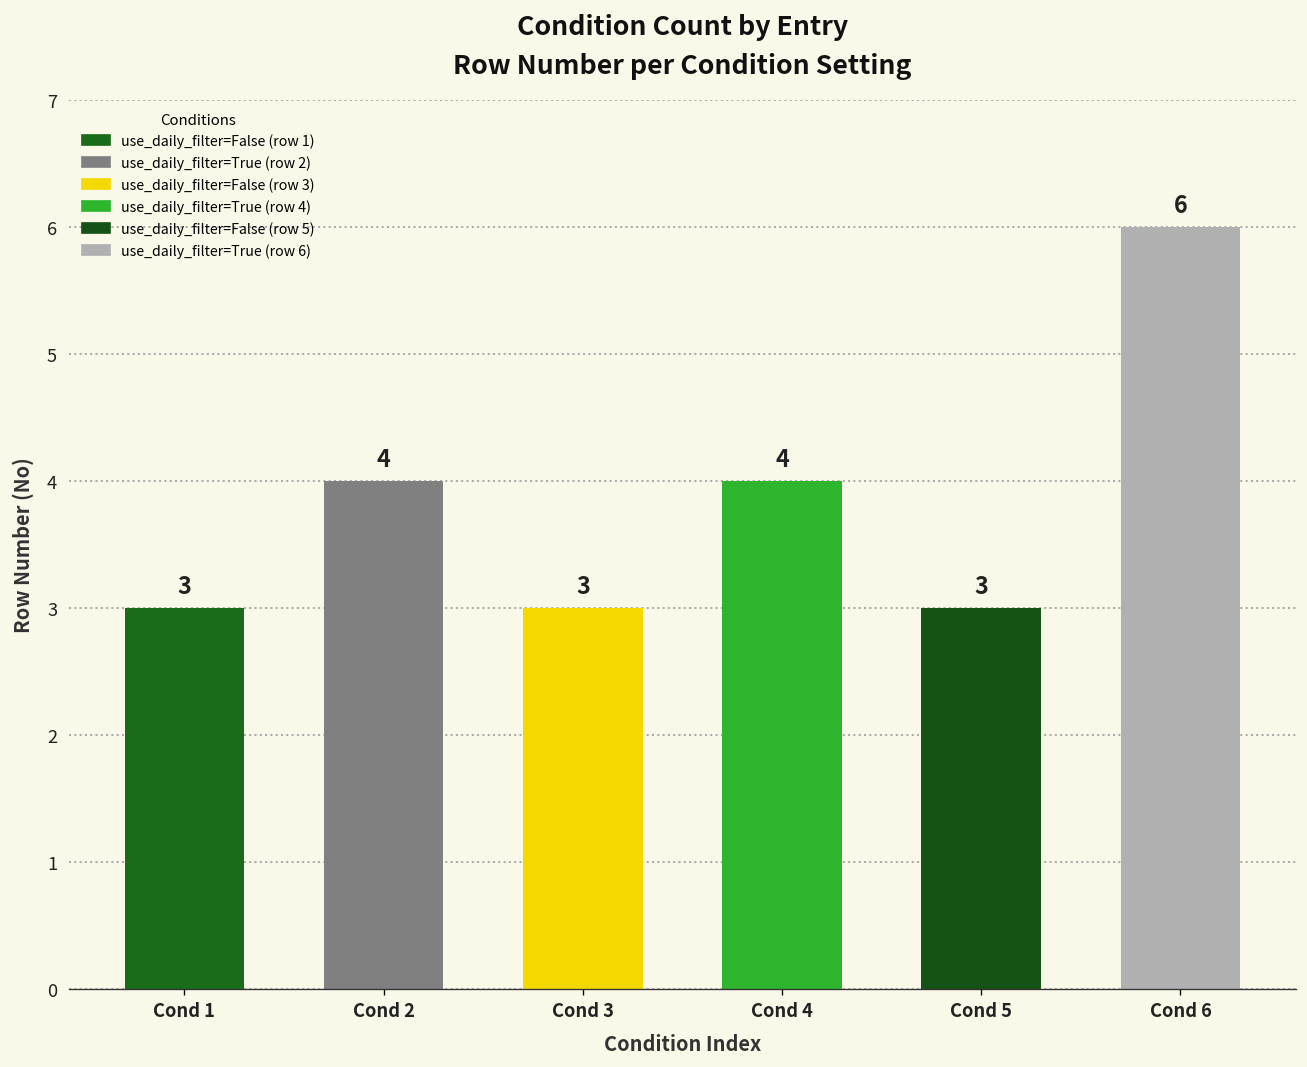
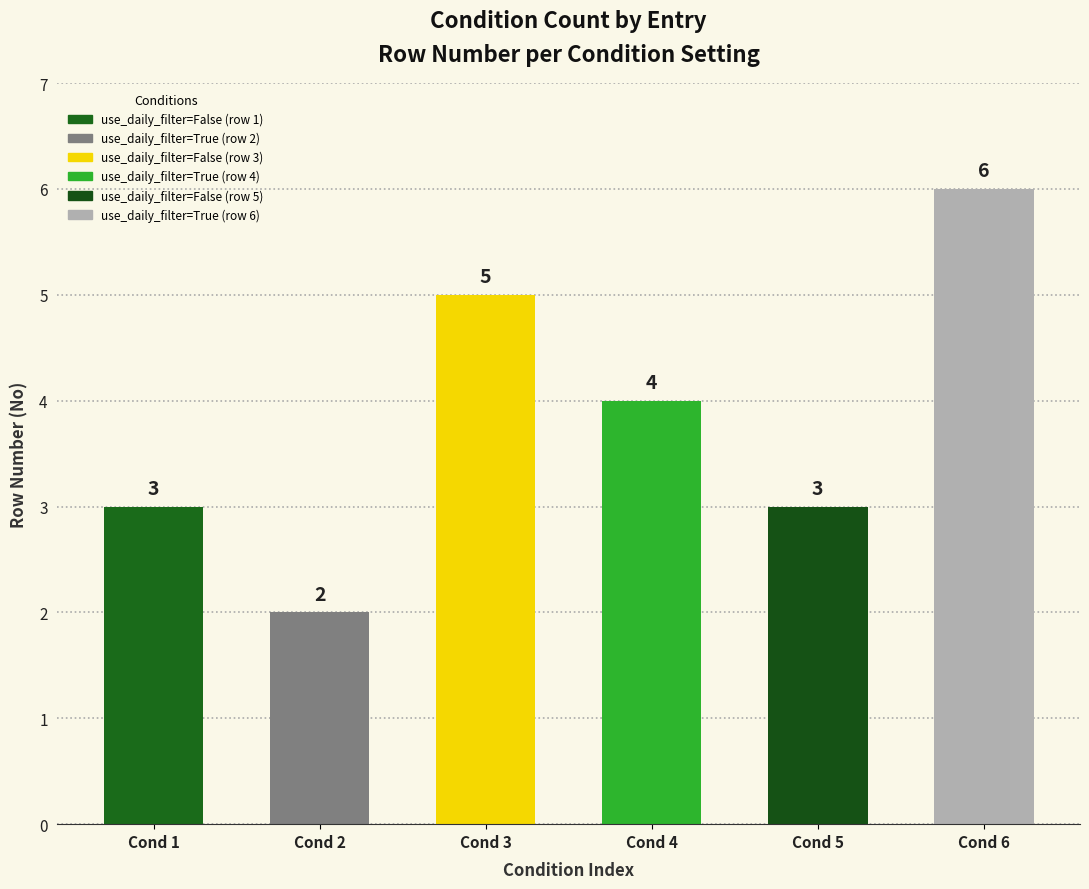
  {
    "Cond 1": 3,
-   "Cond 2": 4,
-   "Cond 3": 3,
+   "Cond 2": 2,
+   "Cond 3": 5,
    "Cond 4": 4,
    "Cond 5": 3,
    "Cond 6": 6
  }
